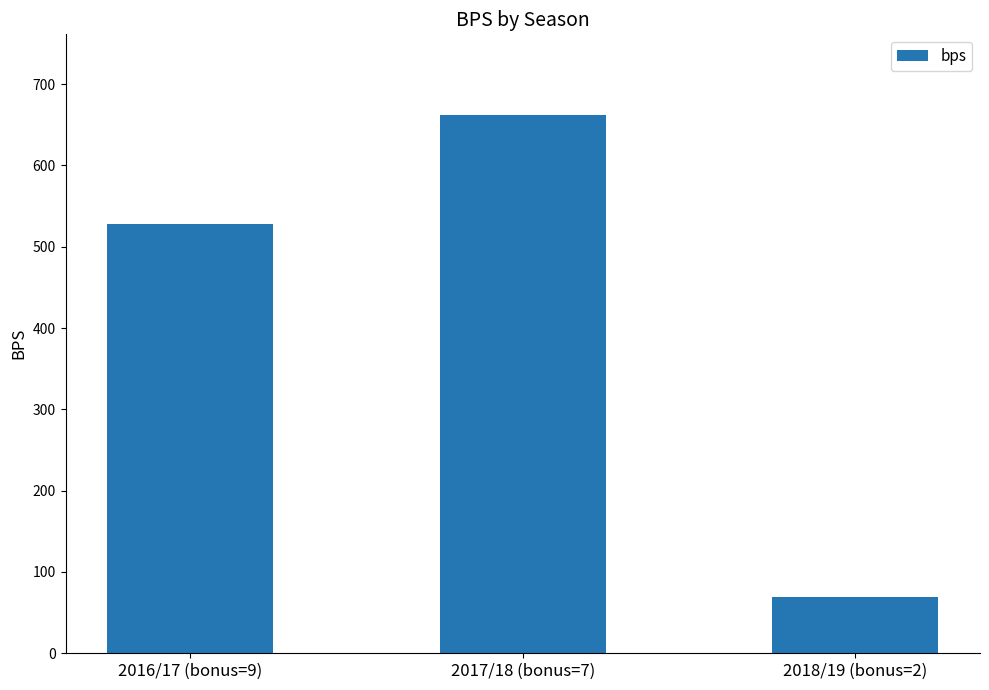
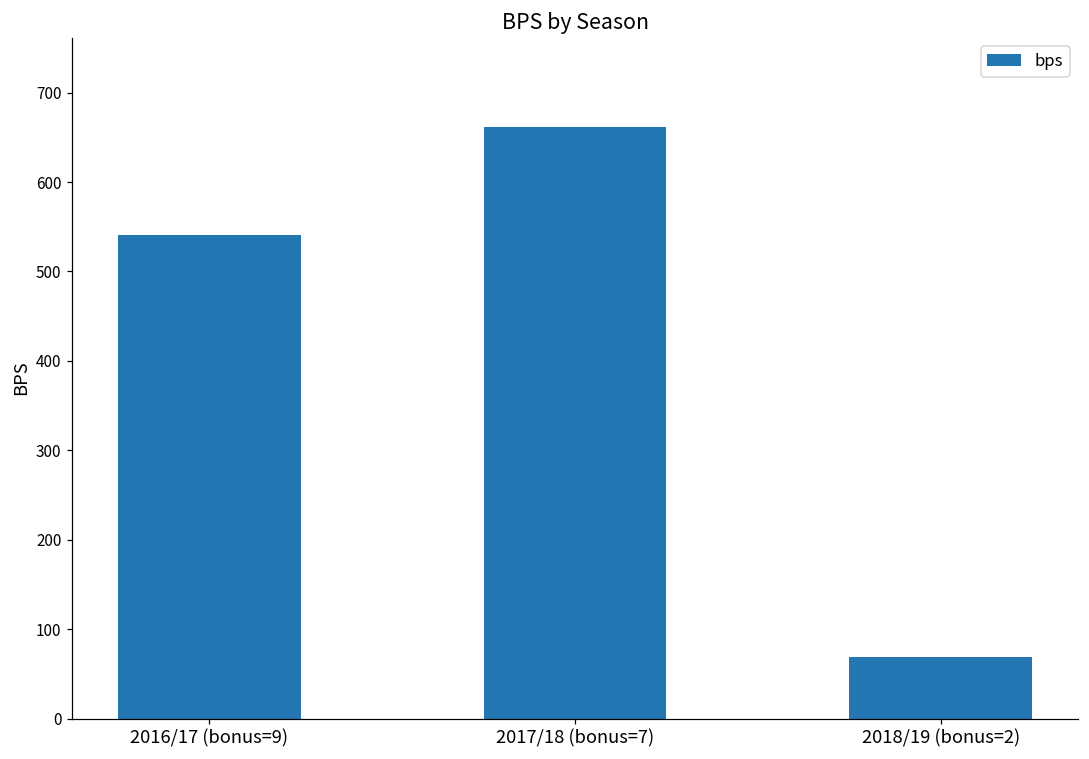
  {
-   "2016/17 (bonus=9)": 530,
+   "2016/17 (bonus=9)": 540,
    "2017/18 (bonus=7)": 660,
    "2018/19 (bonus=2)": 70
  }
